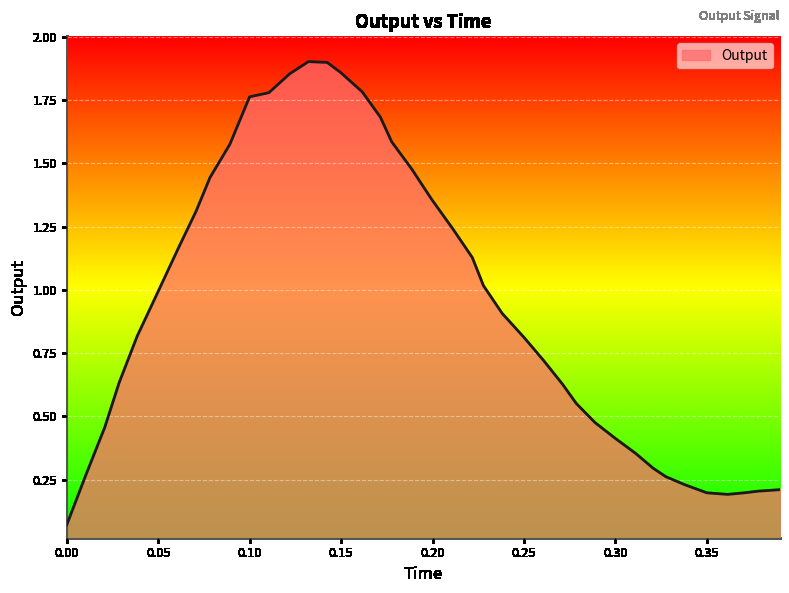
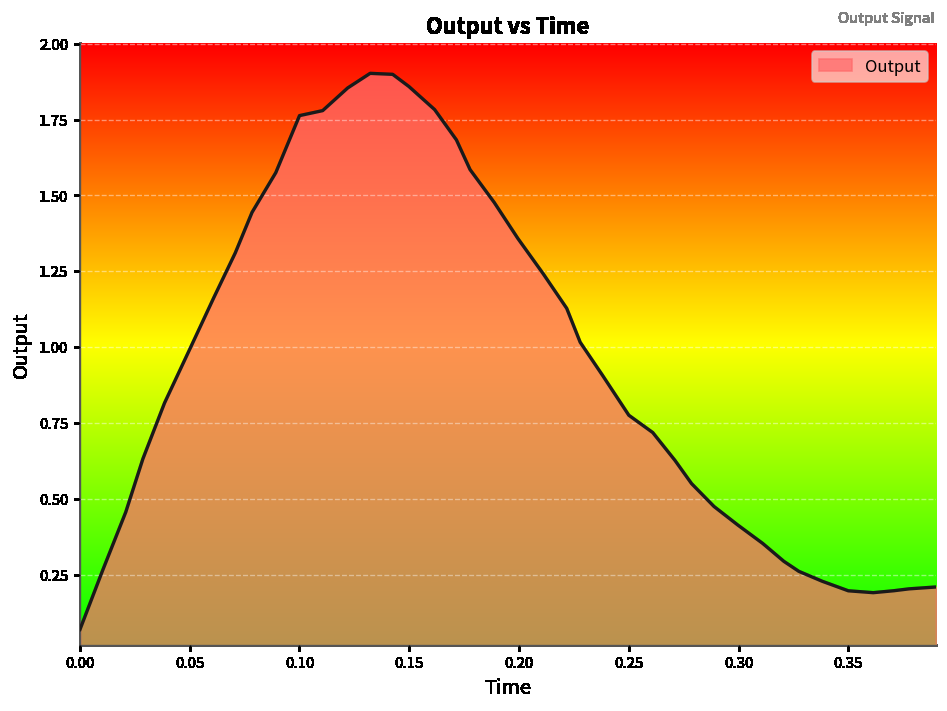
  {
    "0.00": 0.07,
    "0.10": 1.76,
-   "0.25": 0.81,
+   "0.25": 0.78,
    "0.35": 0.20
  }
